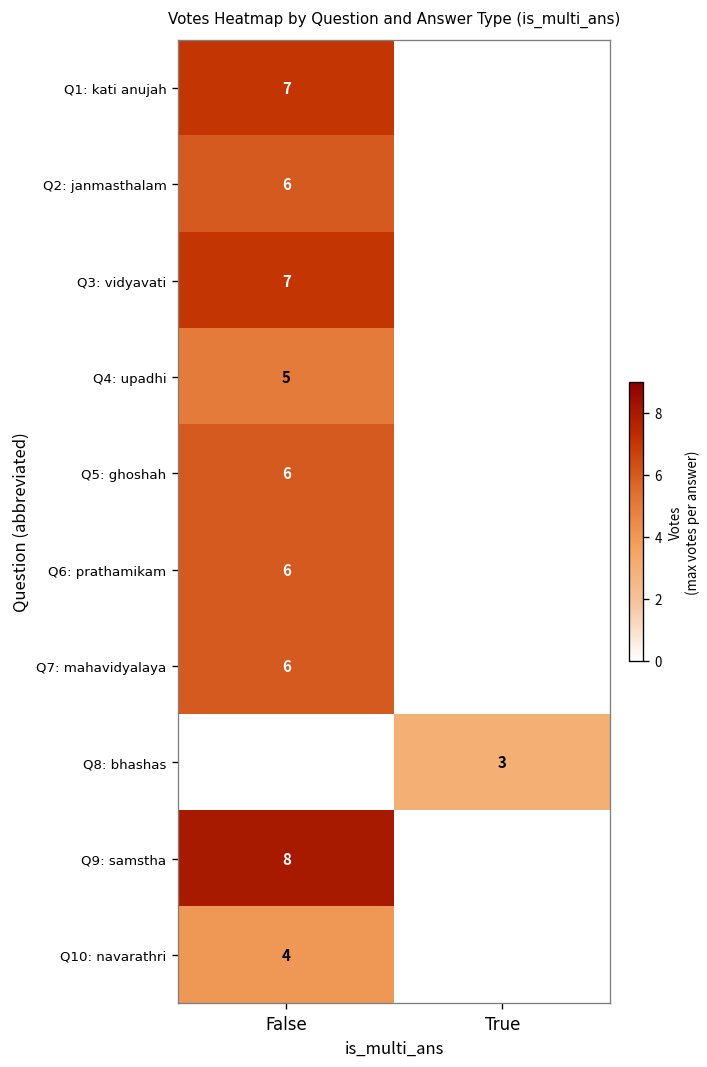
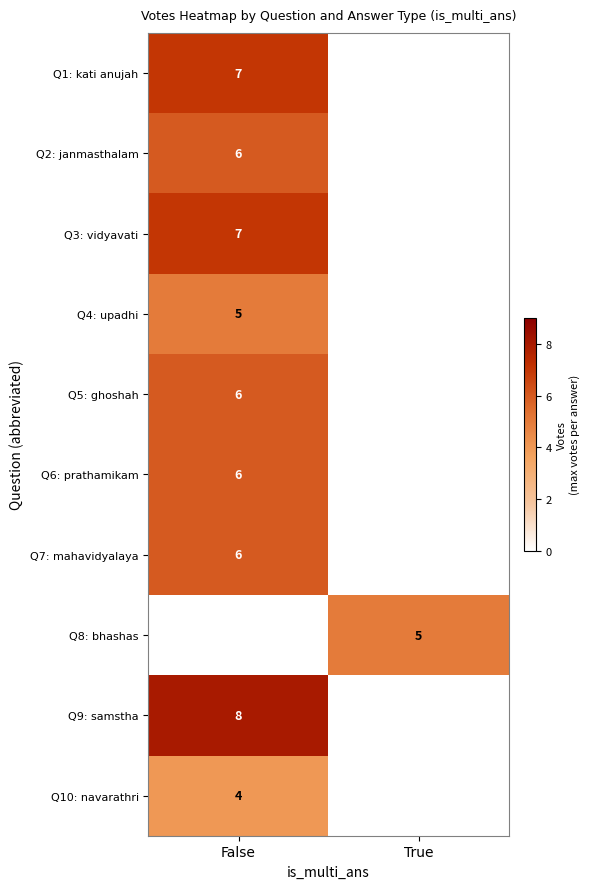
  {
    "Q1: kati anujah": {
      "False": 7
    },
    "Q2: janmasthalam": {
      "False": 6
    },
    "Q3: vidyavati": {
      "False": 7
    },
    "Q4: upadhi": {
      "False": 5
    },
    "Q5: ghoshah": {
      "False": 6
    },
    "Q6: prathamikam": {
      "False": 6
    },
    "Q7: mahavidyalaya": {
      "False": 6
    },
    "Q8: bhashas": {
-     "True": 3
+     "True": 5
    },
    "Q9: samstha": {
      "False": 8
    },
    "Q10: navarathri": {
      "False": 4
    }
  }
